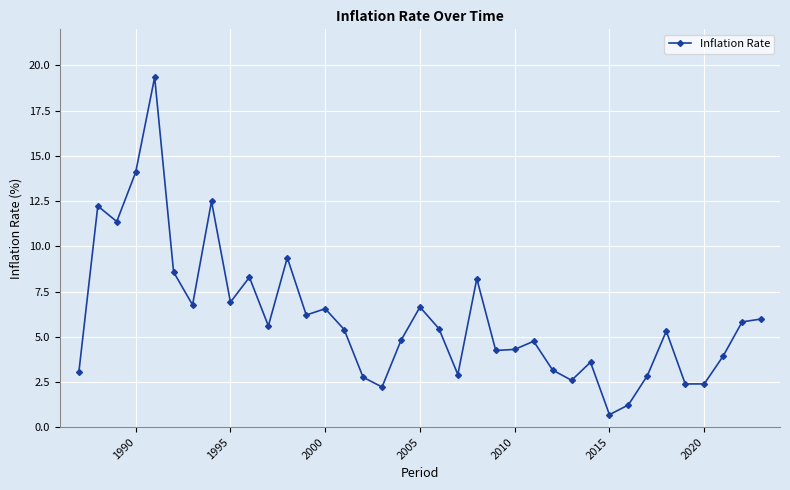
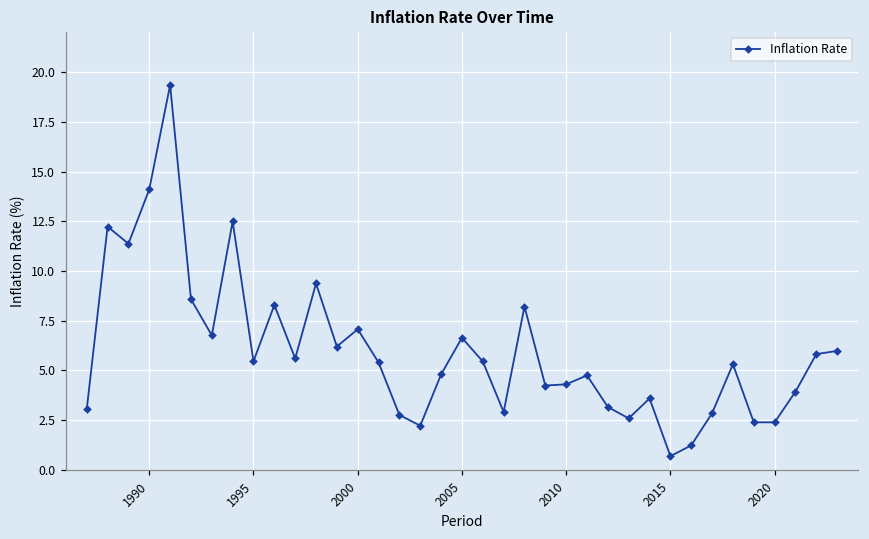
  {
    "1990": 14.1,
-   "1995": 6.9,
-   "2000": 6.6,
+   "1995": 5.5,
+   "2000": 7.1,
    "2005": 6.6,
    "2010": 4.3,
    "2015": 0.7,
    "2020": 2.4
  }
